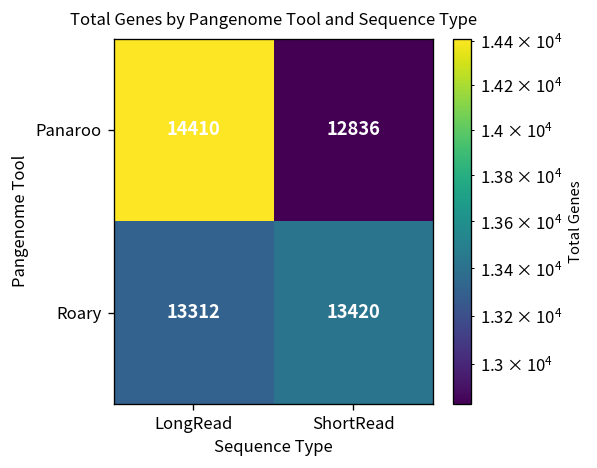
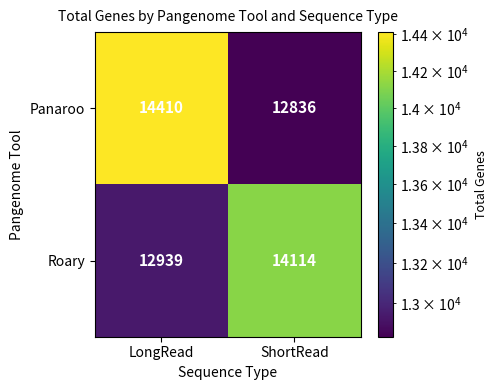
  {
    "Panaroo": {
      "LongRead": 14410,
      "ShortRead": 12836
    },
    "Roary": {
-     "LongRead": 13312,
-     "ShortRead": 13420
+     "LongRead": 12939,
+     "ShortRead": 14114
    }
  }
